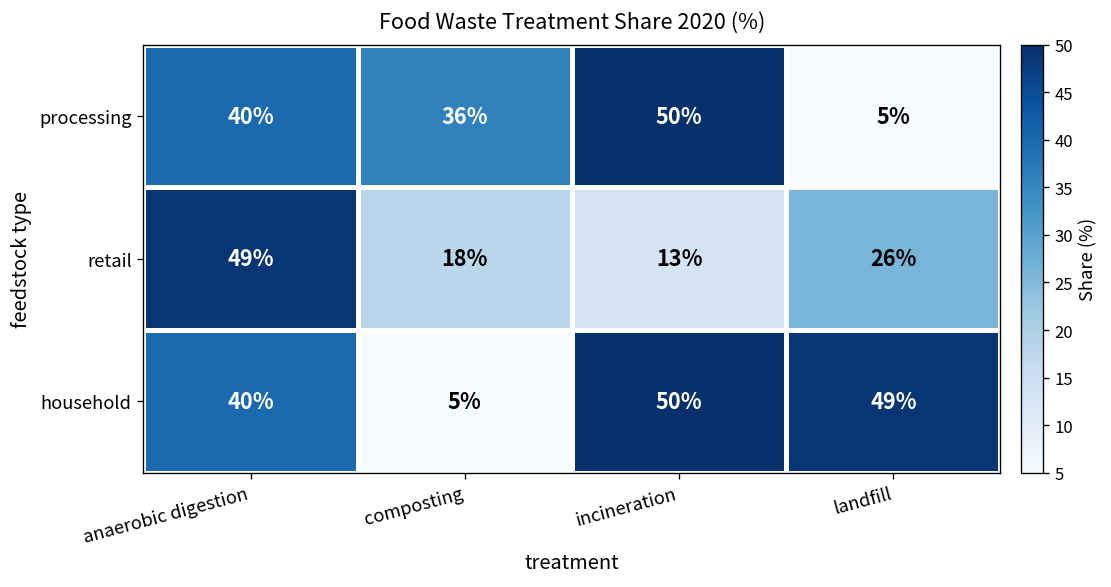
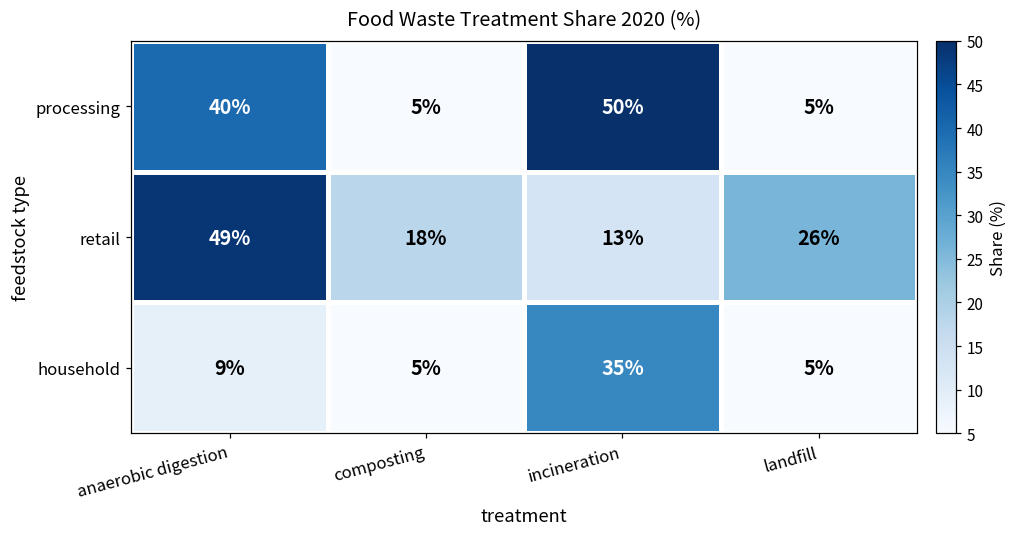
  {
    "processing": {
      "anaerobic digestion": "40%",
-     "composting": "36%",
+     "composting": "5%",
      "incineration": "50%",
      "landfill": "5%"
    },
    "retail": {
      "anaerobic digestion": "49%",
      "composting": "18%",
      "incineration": "13%",
      "landfill": "26%"
    },
    "household": {
-     "anaerobic digestion": "40%",
+     "anaerobic digestion": "9%",
      "composting": "5%",
-     "incineration": "50%",
-     "landfill": "49%"
+     "incineration": "35%",
+     "landfill": "5%"
    }
  }
